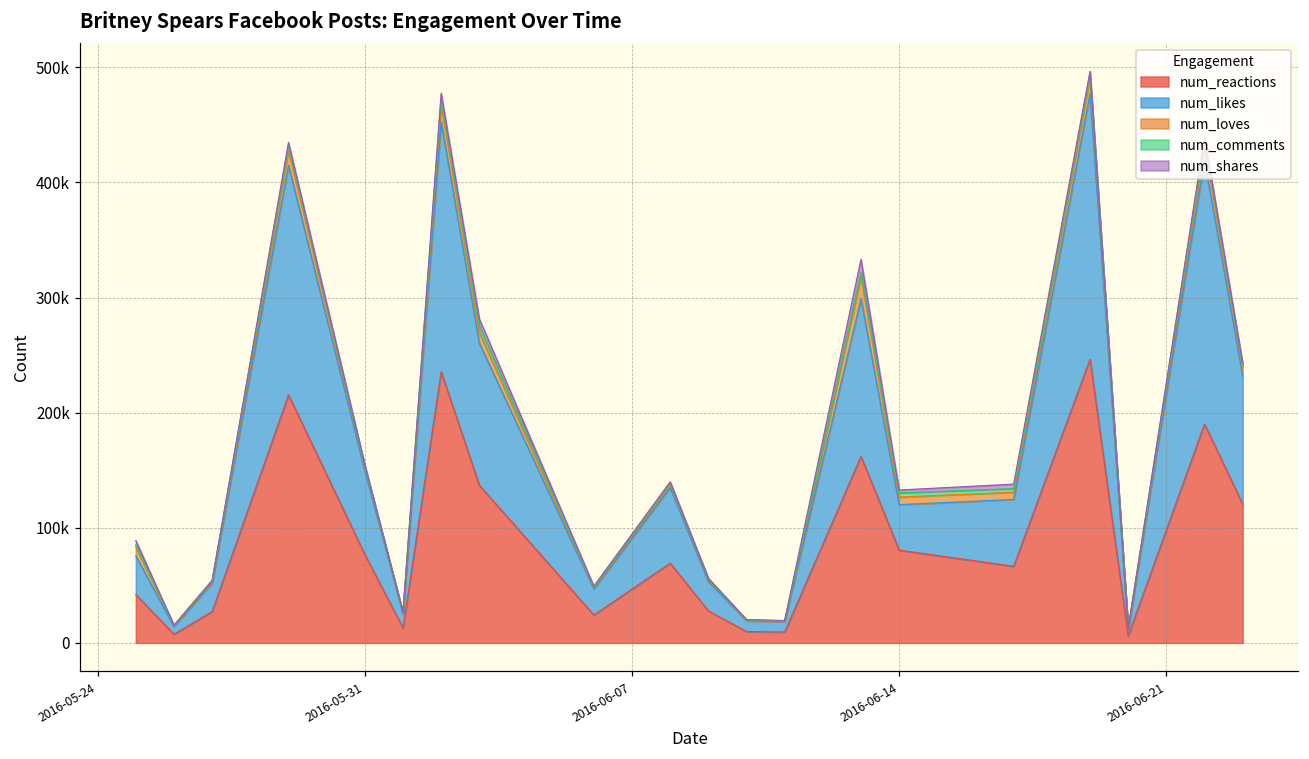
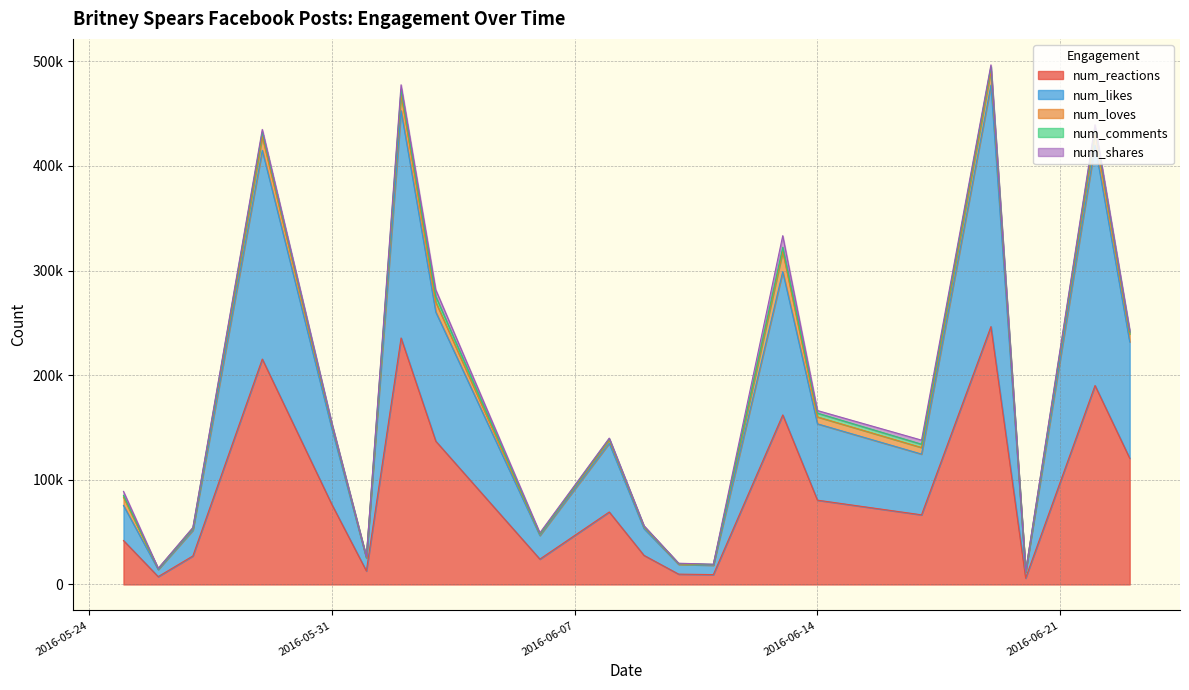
  {
    "num_likes": {
      "2016-05-31": 73000,
-     "2016-06-14": 40000
+     "2016-06-14": 73000
    },
    "num_comments": {
      "2016-06-14": 4000
    },
    "num_shares": {
      "2016-06-14": 2000
    }
  }
